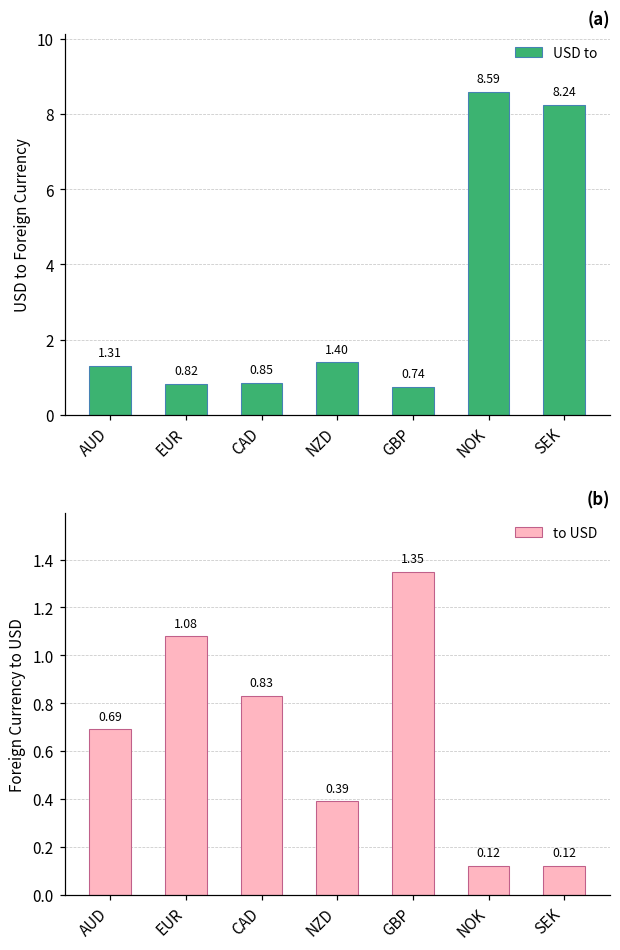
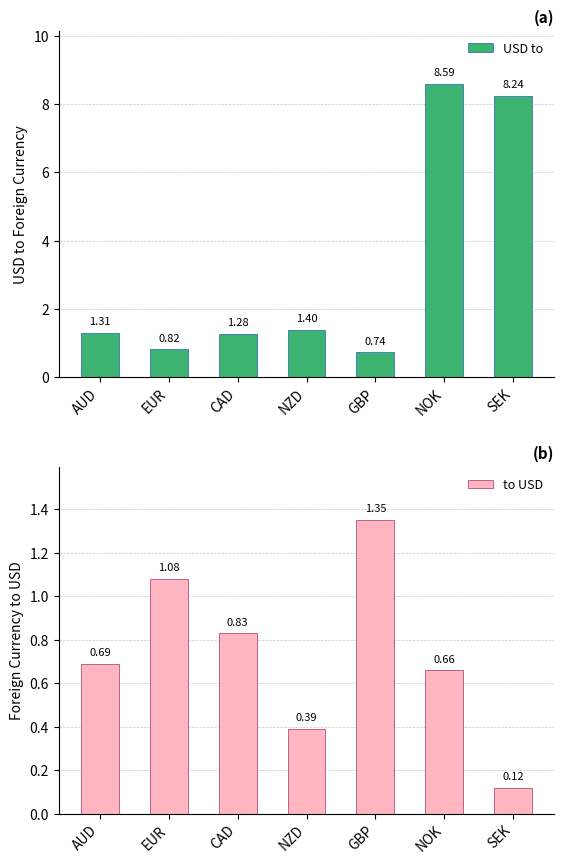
  {
    "(a)": {
      "AUD": 1.31,
      "EUR": 0.82,
-     "CAD": 0.85,
+     "CAD": 1.28,
      "NZD": 1.40,
      "GBP": 0.74,
      "NOK": 8.59,
      "SEK": 8.24
    },
    "(b)": {
      "AUD": 0.69,
      "EUR": 1.08,
      "CAD": 0.83,
      "NZD": 0.39,
      "GBP": 1.35,
-     "NOK": 0.12,
+     "NOK": 0.66,
      "SEK": 0.12
    }
  }
